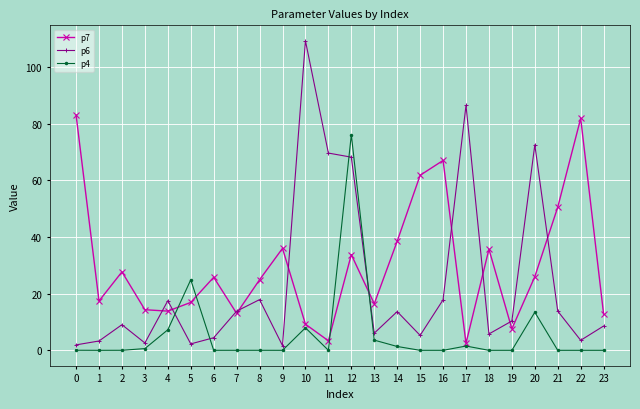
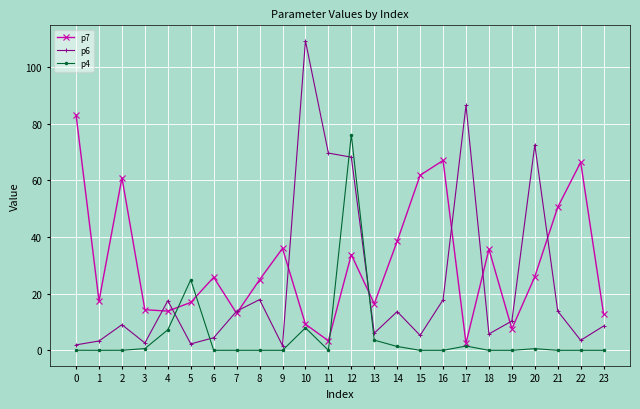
  {
    "p7": {
      "0": 83,
      "1": 17,
-     "2": 28,
+     "2": 61,
      "3": 14,
      "4": 14,
      "5": 17,
      "6": 26,
      "8": 25,
      "9": 36,
      "10": 9,
      "11": 3,
      "12": 34,
      "13": 16,
      "14": 39,
      "15": 62,
      "16": 67,
      "17": 3,
      "18": 36,
      "19": 8,
      "20": 26,
      "21": 51,
-     "22": 82,
+     "22": 66,
      "23": 13
    },
    "p6": {
      "0": 2,
      "1": 3,
      "2": 9,
      "3": 3,
      "4": 18,
      "5": 2,
      "6": 4,
      "8": 18,
      "9": 2,
      "10": 109,
      "11": 70,
      "12": 68,
      "13": 6,
      "14": 14,
      "15": 5,
      "16": 18,
      "17": 86,
      "18": 6,
      "19": 10,
      "20": 73,
      "21": 14,
      "22": 4,
      "23": 9
    },
    "p4": {
      "0": 0,
      "1": 0,
      "2": 0,
      "3": 1,
      "4": 7,
      "5": 25,
      "6": 0,
      "7": 0,
      "8": 0,
      "9": 0,
      "10": 8,
      "11": 0,
      "12": 76,
      "13": 4,
      "14": 1,
      "15": 0,
      "16": 0,
      "17": 2,
      "18": 0,
      "19": 0,
-     "20": 13,
+     "20": 1,
      "21": 0,
      "22": 0,
      "23": 0
    }
  }
